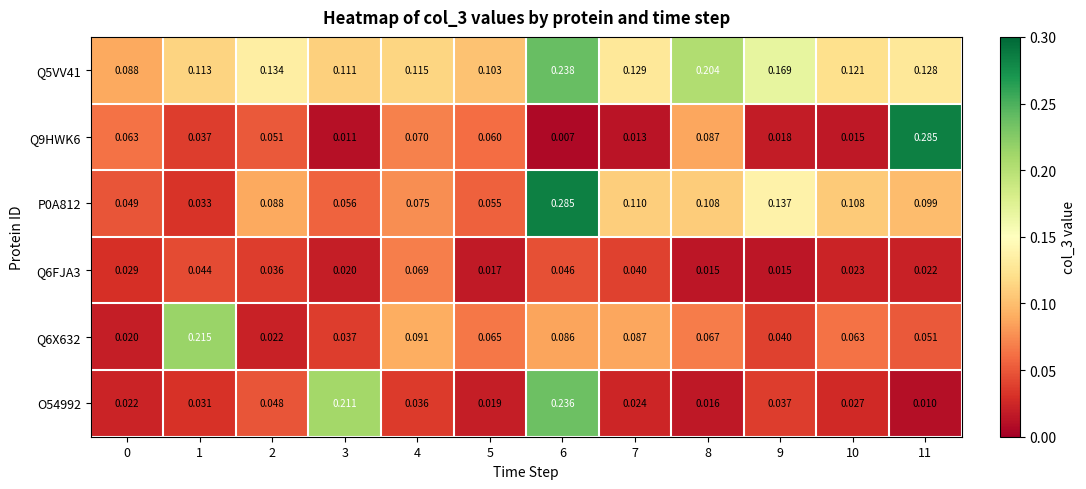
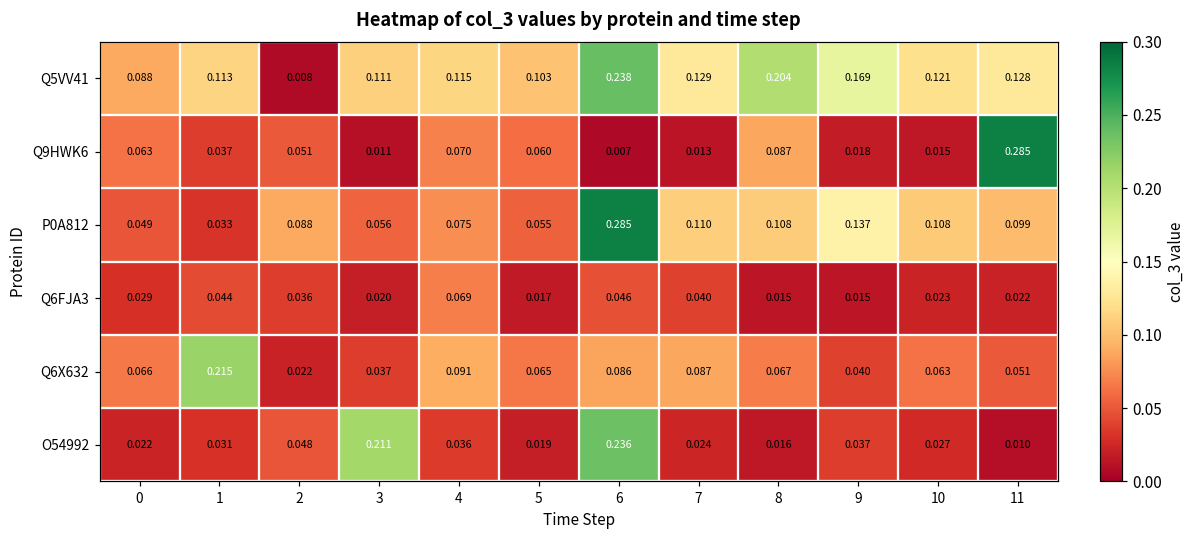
  {
    "Q5VV41": {
      "0": 0.088,
      "1": 0.113,
-     "2": 0.134,
+     "2": 0.008,
      "3": 0.111,
      "4": 0.115,
      "5": 0.103,
      "6": 0.238,
      "7": 0.129,
      "8": 0.204,
      "9": 0.169,
      "10": 0.121,
      "11": 0.128
    },
    "Q9HWK6": {
      "0": 0.063,
      "1": 0.037,
      "2": 0.051,
      "3": 0.011,
      "4": 0.070,
      "5": 0.060,
      "6": 0.007,
      "7": 0.013,
      "8": 0.087,
      "9": 0.018,
      "10": 0.015,
      "11": 0.285
    },
    "P0A812": {
      "0": 0.049,
      "1": 0.033,
      "2": 0.088,
      "3": 0.056,
      "4": 0.075,
      "5": 0.055,
      "6": 0.285,
      "7": 0.110,
      "8": 0.108,
      "9": 0.137,
      "10": 0.108,
      "11": 0.099
    },
    "Q6FJA3": {
      "0": 0.029,
      "1": 0.044,
      "2": 0.036,
      "3": 0.020,
      "4": 0.069,
      "5": 0.017,
      "6": 0.046,
      "7": 0.040,
      "8": 0.015,
      "9": 0.015,
      "10": 0.023,
      "11": 0.022
    },
    "Q6X632": {
-     "0": 0.020,
+     "0": 0.066,
      "1": 0.215,
      "2": 0.022,
      "3": 0.037,
      "4": 0.091,
      "5": 0.065,
      "6": 0.086,
      "7": 0.087,
      "8": 0.067,
      "9": 0.040,
      "10": 0.063,
      "11": 0.051
    },
    "O54992": {
      "0": 0.022,
      "1": 0.031,
      "2": 0.048,
      "3": 0.211,
      "4": 0.036,
      "5": 0.019,
      "6": 0.236,
      "7": 0.024,
      "8": 0.016,
      "9": 0.037,
      "10": 0.027,
      "11": 0.010
    }
  }
